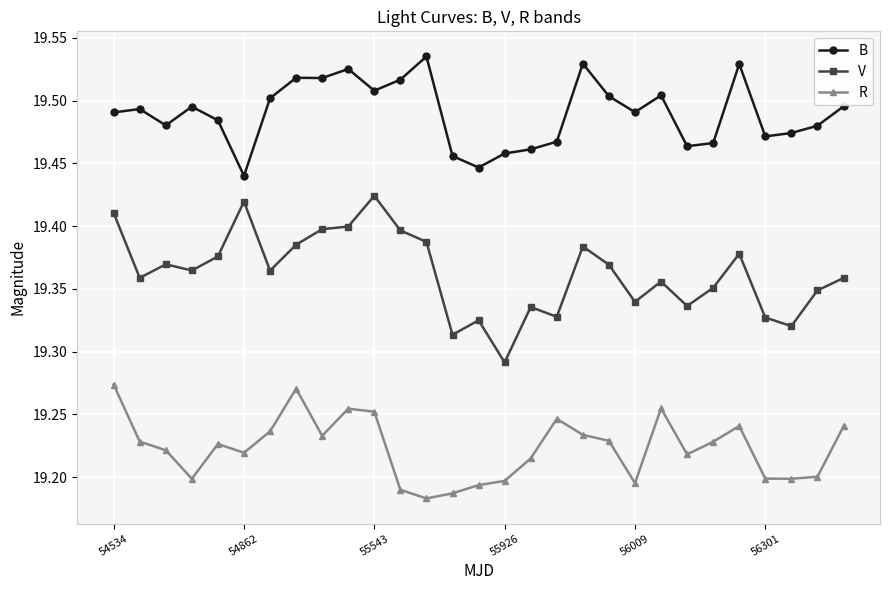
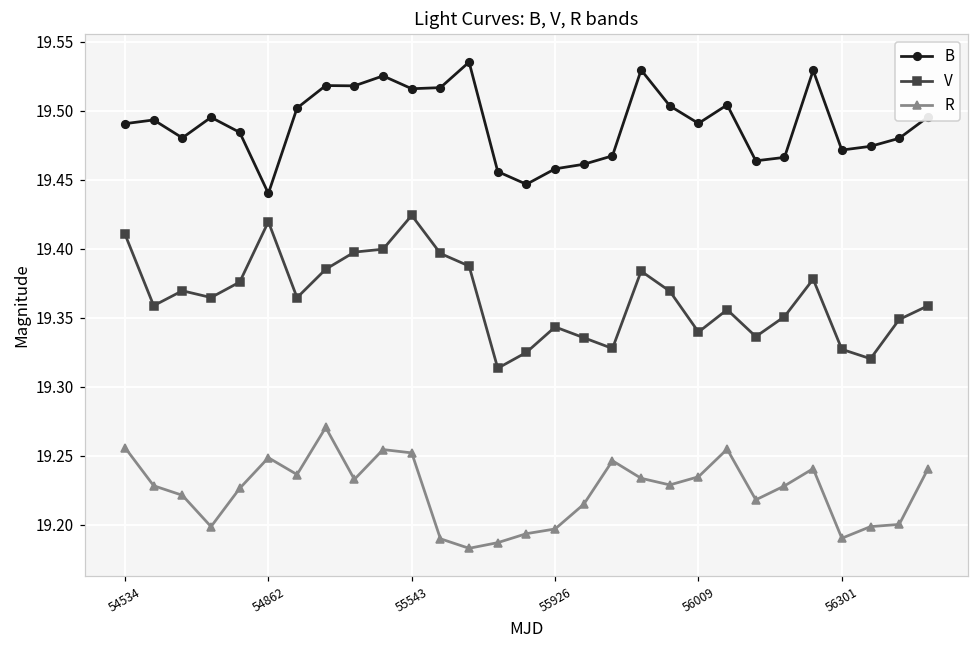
  {
    "B": {
      "54534": 19.491,
      "54862": 19.440,
-     "55543": 19.508,
+     "55543": 19.516,
      "55926": 19.458,
      "56009": 19.491,
      "56301": 19.471
    },
    "V": {
      "54534": 19.410,
      "54862": 19.420,
      "55543": 19.424,
-     "55926": 19.291,
+     "55926": 19.343,
      "56009": 19.340,
      "56301": 19.327
    },
    "R": {
-     "54534": 19.274,
-     "54862": 19.219,
+     "54534": 19.256,
+     "54862": 19.249,
      "55543": 19.252,
      "55926": 19.197,
-     "56009": 19.195,
-     "56301": 19.199
+     "56009": 19.235,
+     "56301": 19.190
    }
  }
